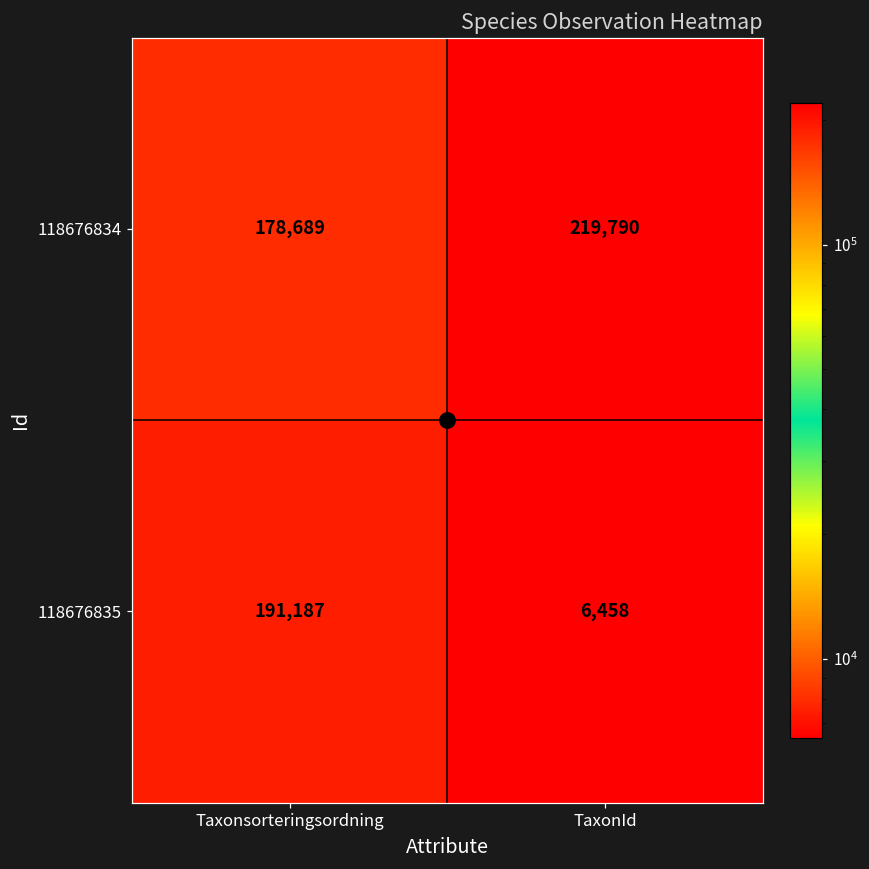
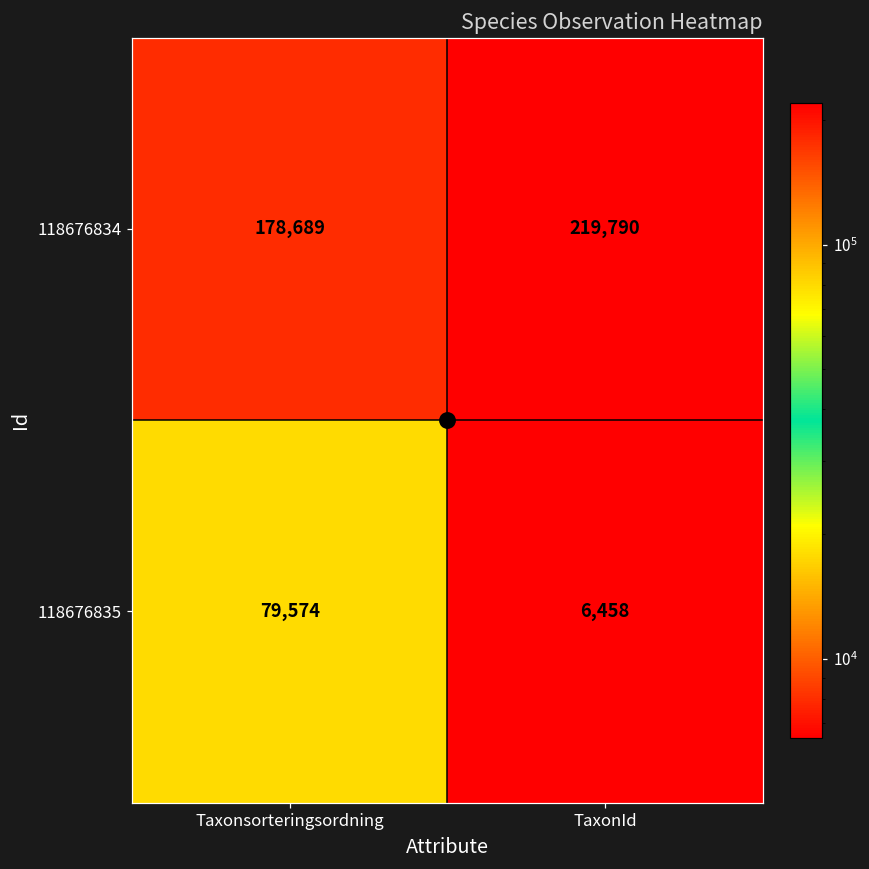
  {
    "118676834": {
      "Taxonsorteringsordning": "178,689",
      "TaxonId": "219,790"
    },
    "118676835": {
-     "Taxonsorteringsordning": "191,187",
+     "Taxonsorteringsordning": "79,574",
      "TaxonId": "6,458"
    }
  }
